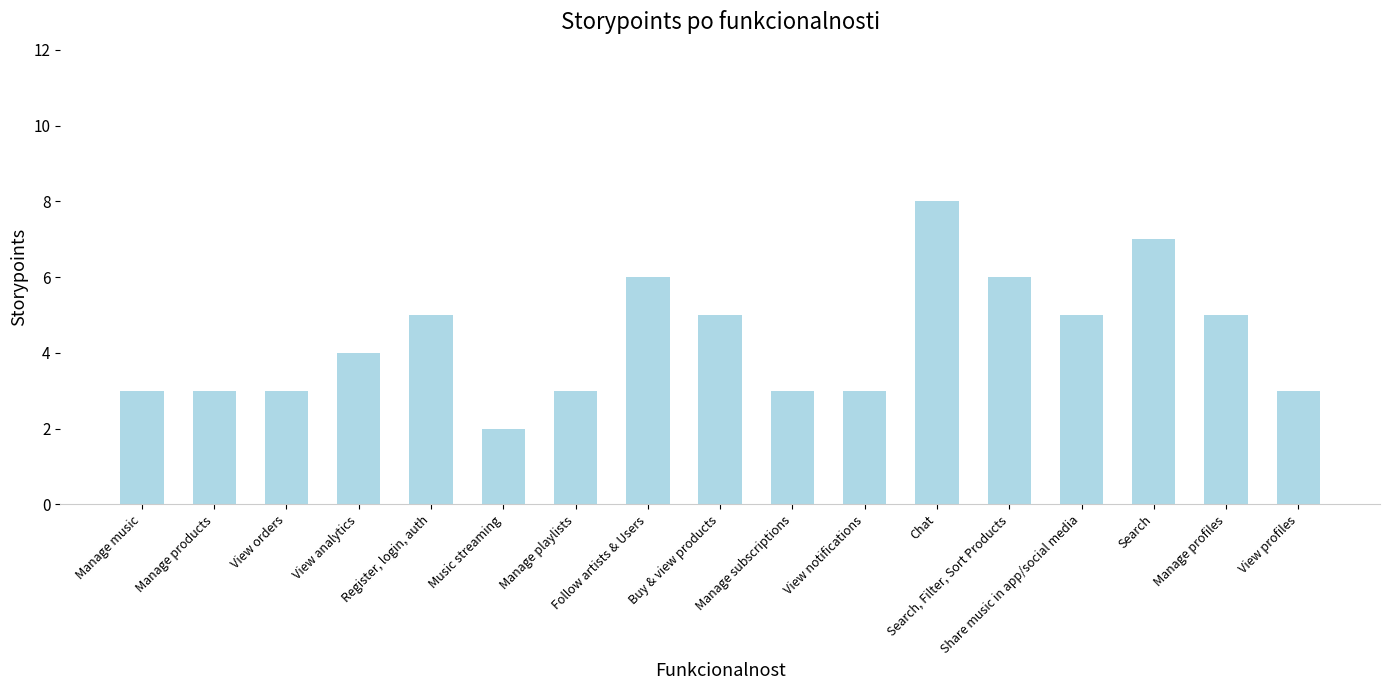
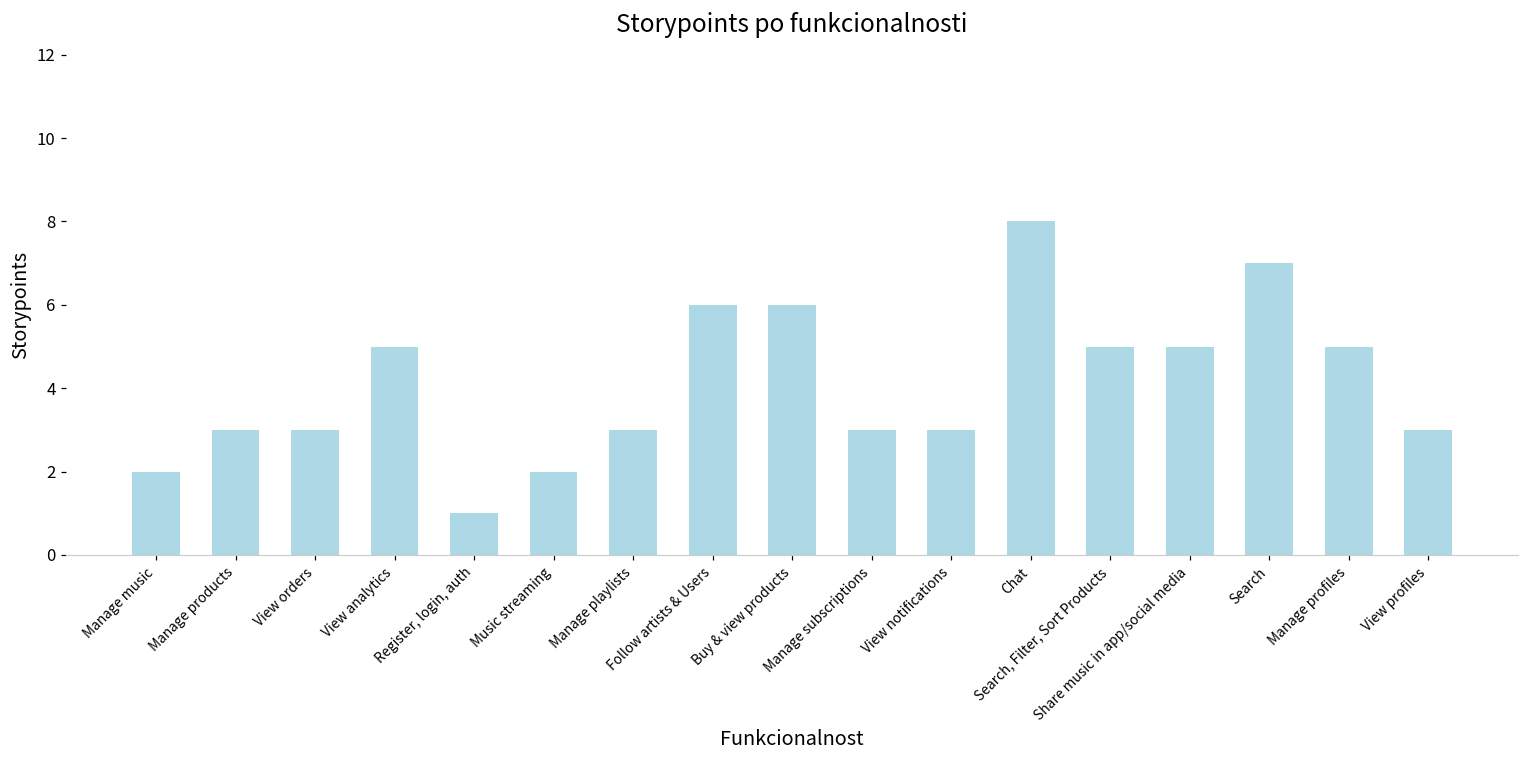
  {
-   "Manage music": 3,
+   "Manage music": 2,
    "Manage products": 3,
    "View orders": 3,
-   "View analytics": 4,
-   "Register, login, auth": 5,
+   "View analytics": 5,
+   "Register, login, auth": 1,
    "Music streaming": 2,
    "Manage playlists": 3,
    "Follow artists & Users": 6,
-   "Buy & view products": 5,
+   "Buy & view products": 6,
    "Manage subscriptions": 3,
    "View notifications": 3,
    "Chat": 8,
-   "Search, Filter, Sort Products": 6,
+   "Search, Filter, Sort Products": 5,
    "Share music in app/social media": 5,
    "Search": 7,
    "Manage profiles": 5,
    "View profiles": 3
  }
